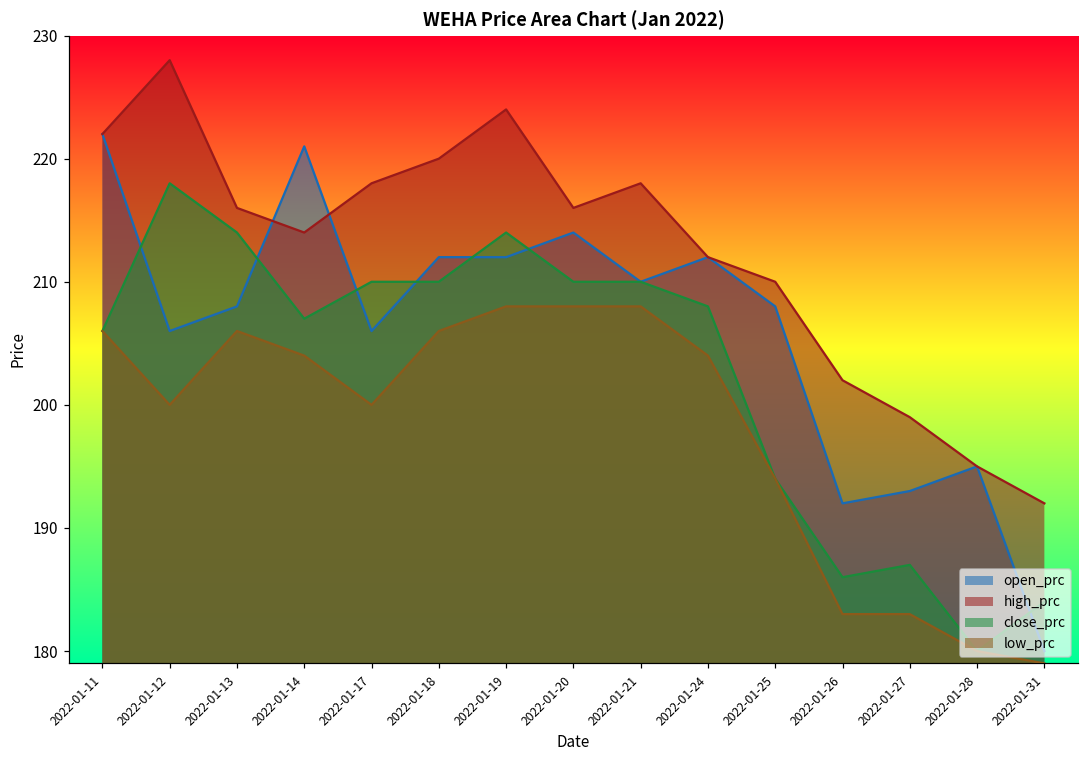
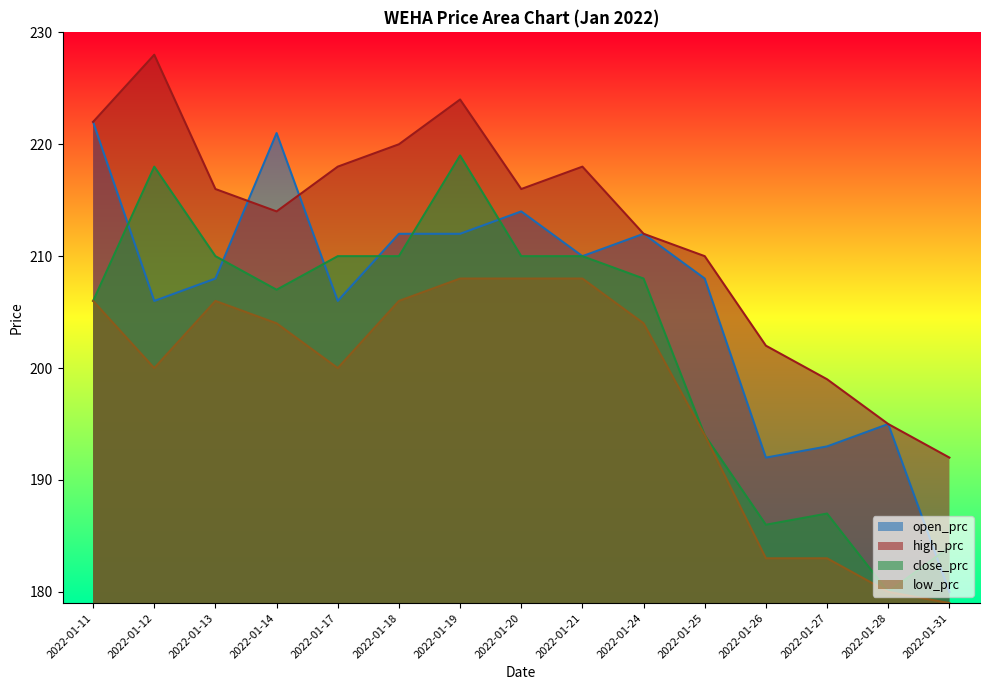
  {
    "open_prc": {
      "2022-01-12": 206,
      "2022-01-13": 208,
      "2022-01-14": 221,
      "2022-01-17": 206,
      "2022-01-18": 212,
      "2022-01-19": 212,
      "2022-01-20": 214,
      "2022-01-25": 208,
      "2022-01-26": 192,
      "2022-01-27": 193
    },
    "close_prc": {
      "2022-01-12": 218,
-     "2022-01-13": 214,
+     "2022-01-13": 210,
      "2022-01-14": 207,
      "2022-01-17": 210,
      "2022-01-18": 210,
-     "2022-01-19": 214,
+     "2022-01-19": 219,
      "2022-01-20": 210,
      "2022-01-24": 208,
      "2022-01-26": 186,
      "2022-01-27": 187
    }
  }
